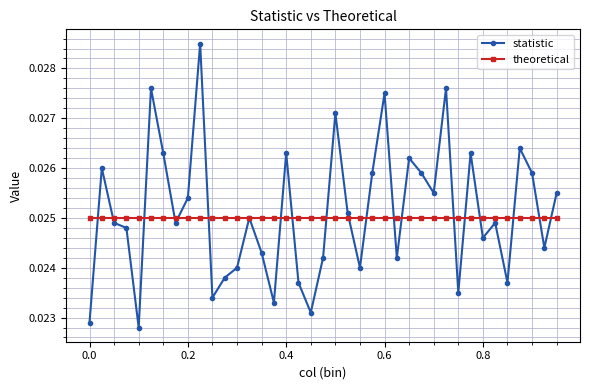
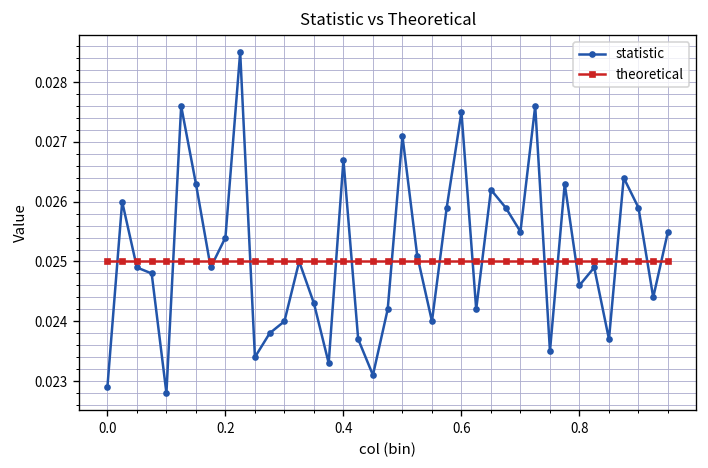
  {
    "statistic": {
      "0.0": 0.0229,
      "0.2": 0.0254,
-     "0.4": 0.0263,
+     "0.4": 0.0267,
      "0.6": 0.0275,
      "0.8": 0.0246
    },
    "theoretical": {
      "0.0": 0.0250,
      "0.2": 0.0250,
      "0.4": 0.0250,
      "0.6": 0.0250,
      "0.8": 0.0250
    }
  }
